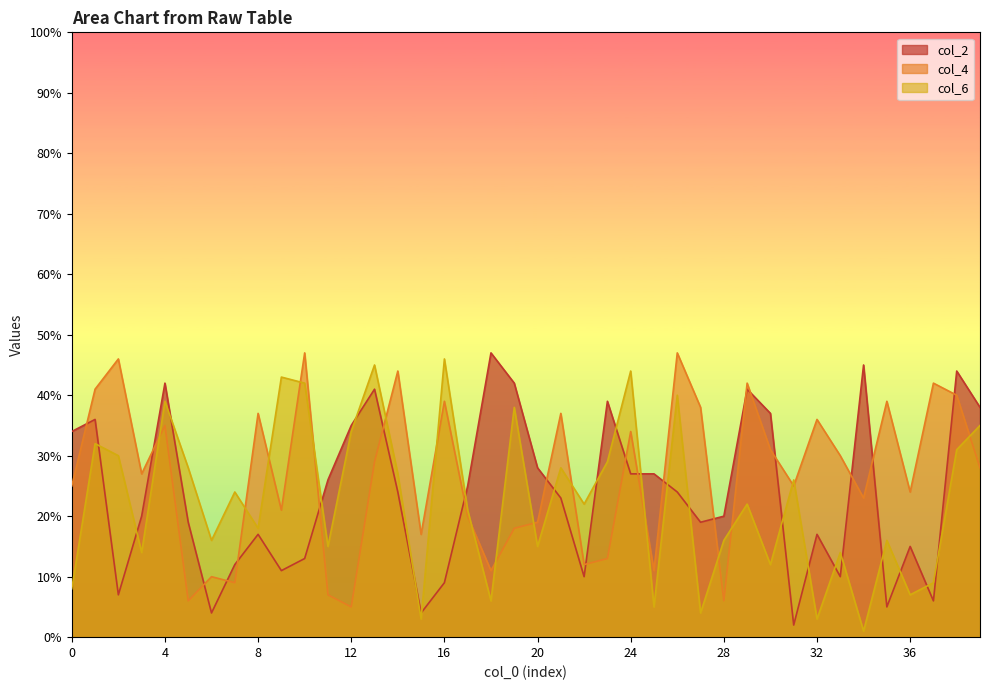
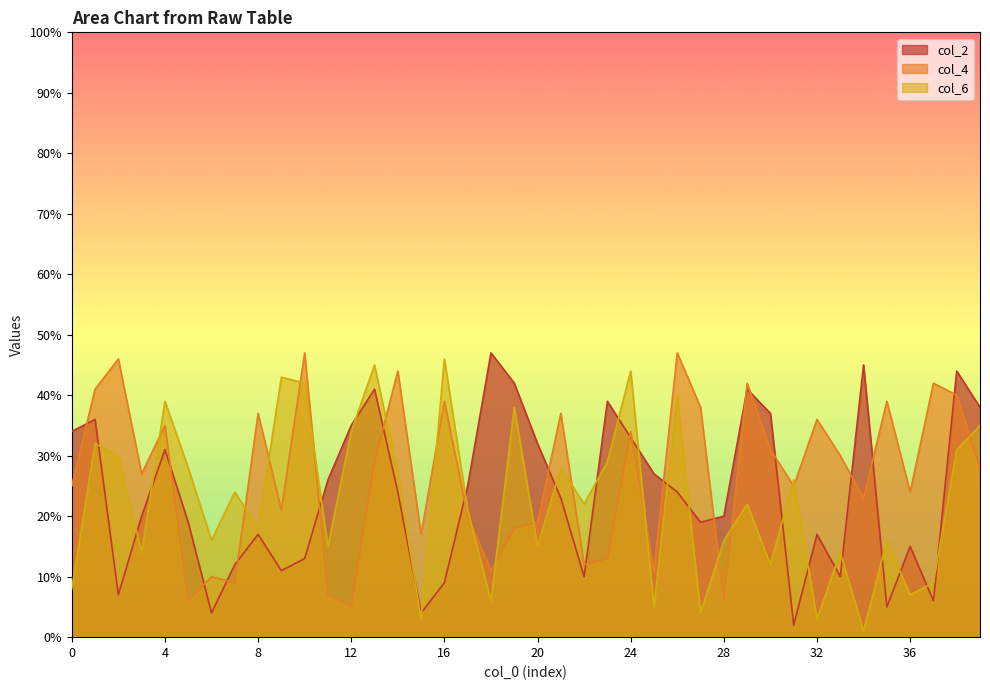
  {
    "col_2": {
      "0": "34%",
-     "4": "42%",
+     "4": "31%",
      "8": "17%",
      "12": "35%",
      "16": "9%",
-     "20": "28%",
-     "24": "27%",
+     "20": "32%",
+     "24": "33%",
      "28": "20%",
      "32": "17%",
      "36": "15%"
    }
  }
